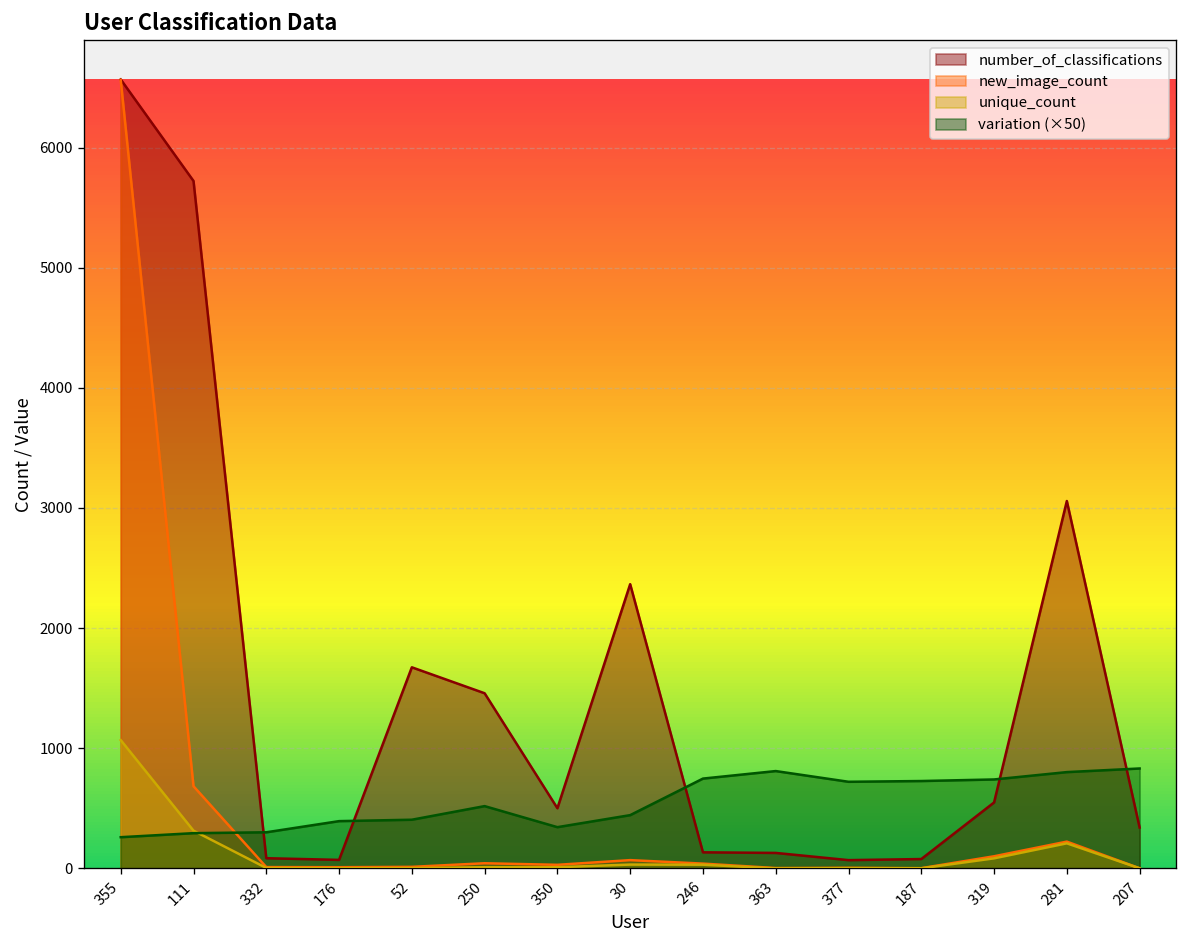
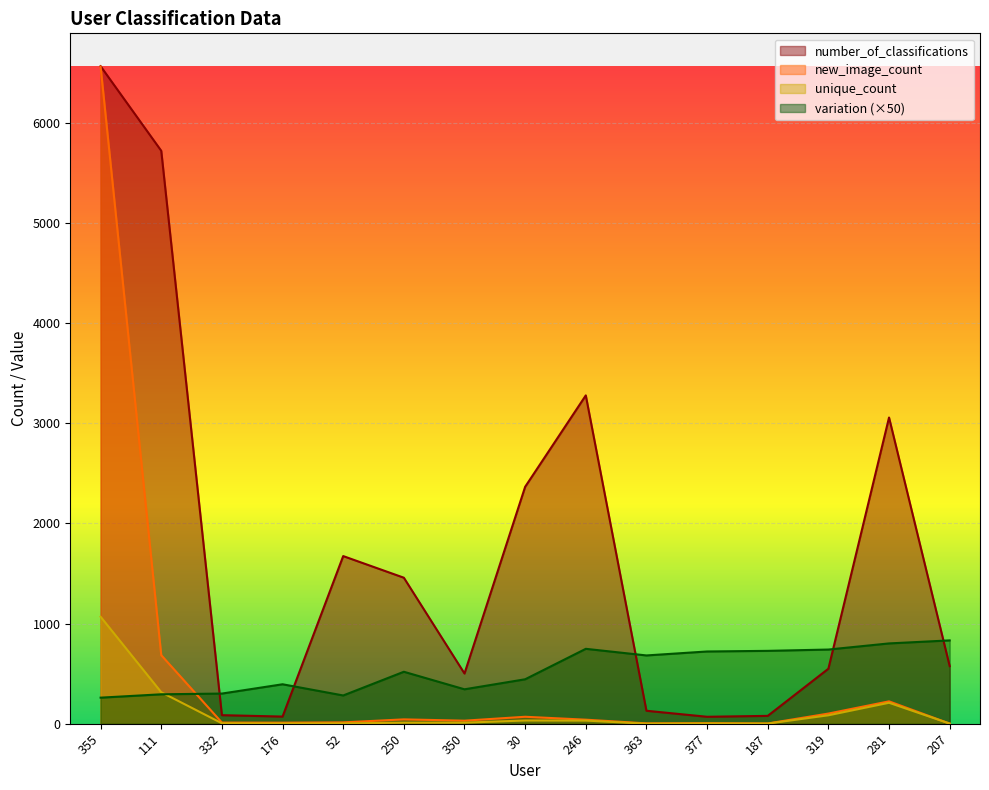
  {
    "number_of_classifications": {
      "111": 5720,
      "332": 90,
      "176": 70,
      "52": 1670,
      "250": 1460,
      "350": 500,
      "30": 2370,
-     "246": 130,
+     "246": 3280,
      "363": 130,
      "377": 70,
      "187": 80,
      "319": 550,
      "281": 3060,
-     "207": 340
+     "207": 580
    },
    "variation (×50)": {
      "355": 260,
      "332": 300,
      "176": 390,
-     "52": 410,
+     "52": 280,
      "250": 520,
      "350": 340,
      "30": 440,
      "246": 750,
-     "363": 810,
+     "363": 680,
      "377": 720,
      "187": 730,
      "319": 740,
      "281": 800,
      "207": 830
    }
  }
